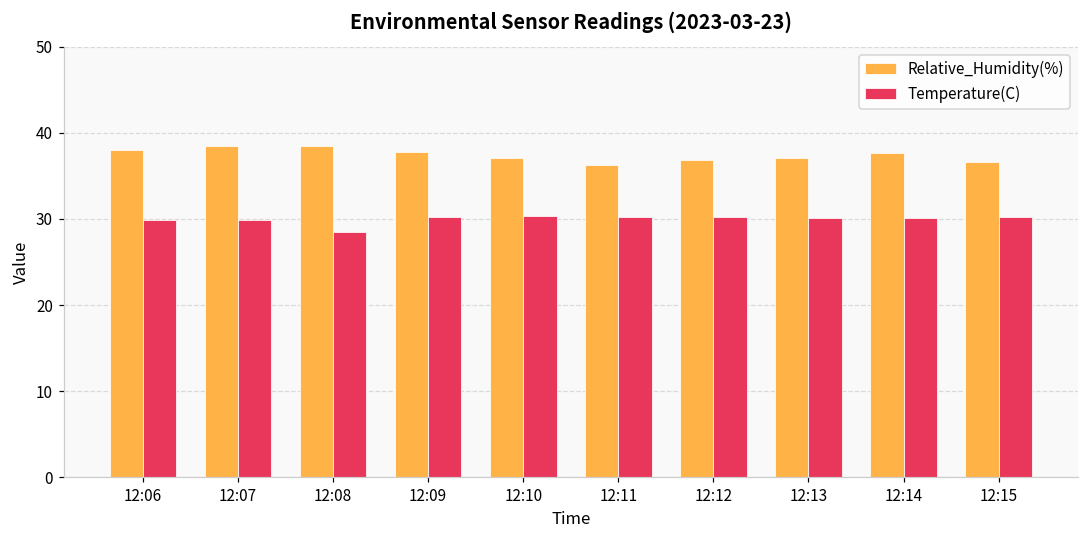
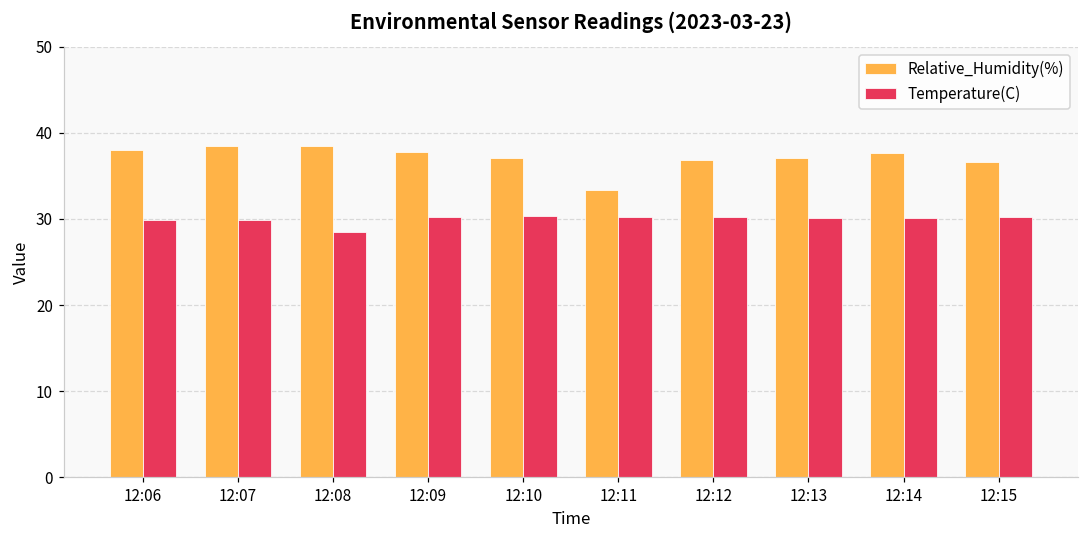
  {
    "Relative_Humidity(%)": {
      "12:06": 38,
      "12:07": 38,
      "12:08": 39,
      "12:09": 38,
      "12:10": 37,
-     "12:11": 36,
+     "12:11": 33,
      "12:12": 37,
      "12:13": 37,
      "12:14": 38,
      "12:15": 37
    },
    "Temperature(C)": {
      "12:06": 30,
      "12:07": 30,
      "12:08": 28,
      "12:09": 30,
      "12:10": 30,
      "12:11": 30,
      "12:12": 30,
      "12:13": 30,
      "12:14": 30,
      "12:15": 30
    }
  }
